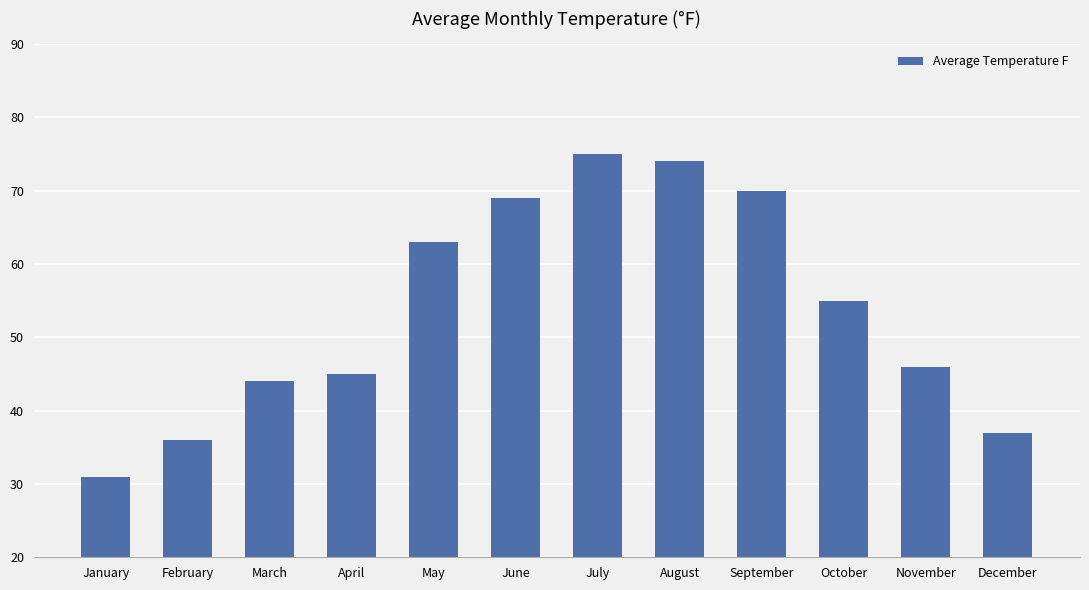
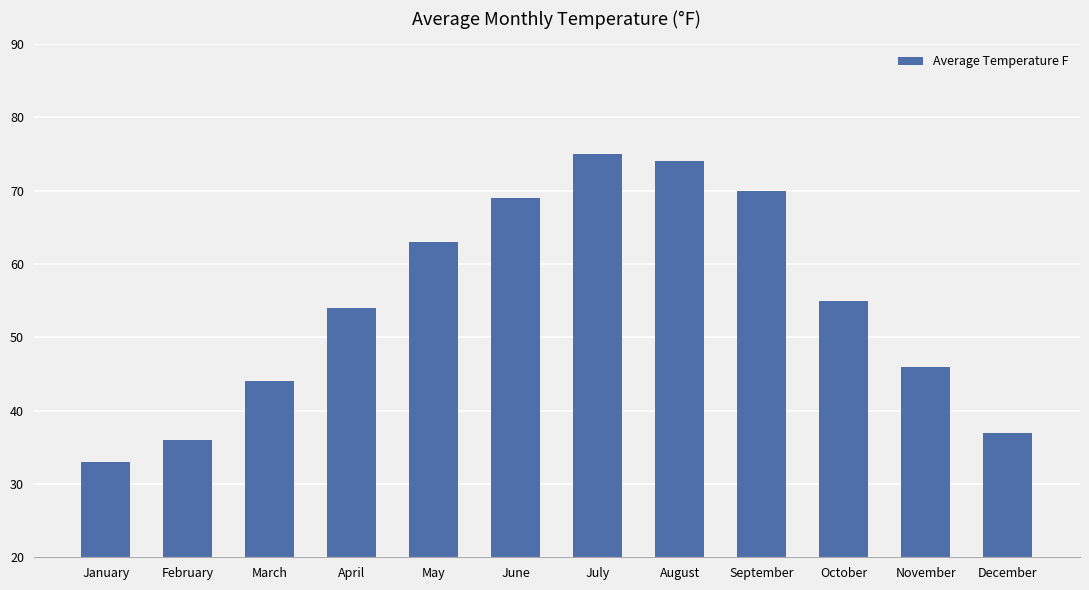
  {
-   "January": 31,
+   "January": 33,
    "February": 36,
    "March": 44,
-   "April": 45,
+   "April": 54,
    "May": 63,
    "June": 69,
    "July": 75,
    "August": 74,
    "September": 70,
    "October": 55,
    "November": 46,
    "December": 37
  }
